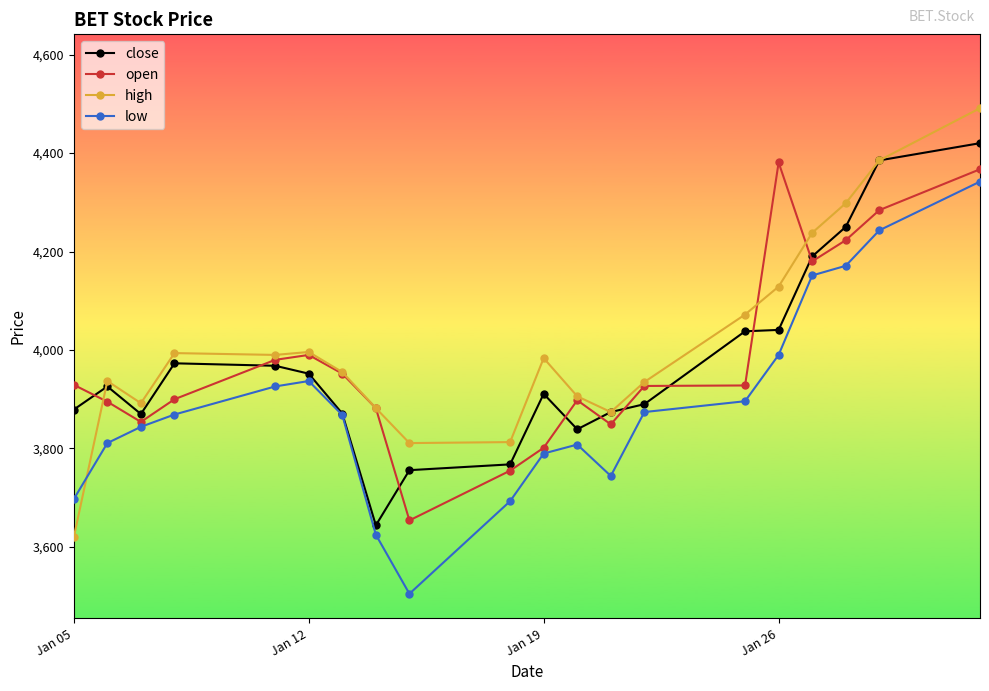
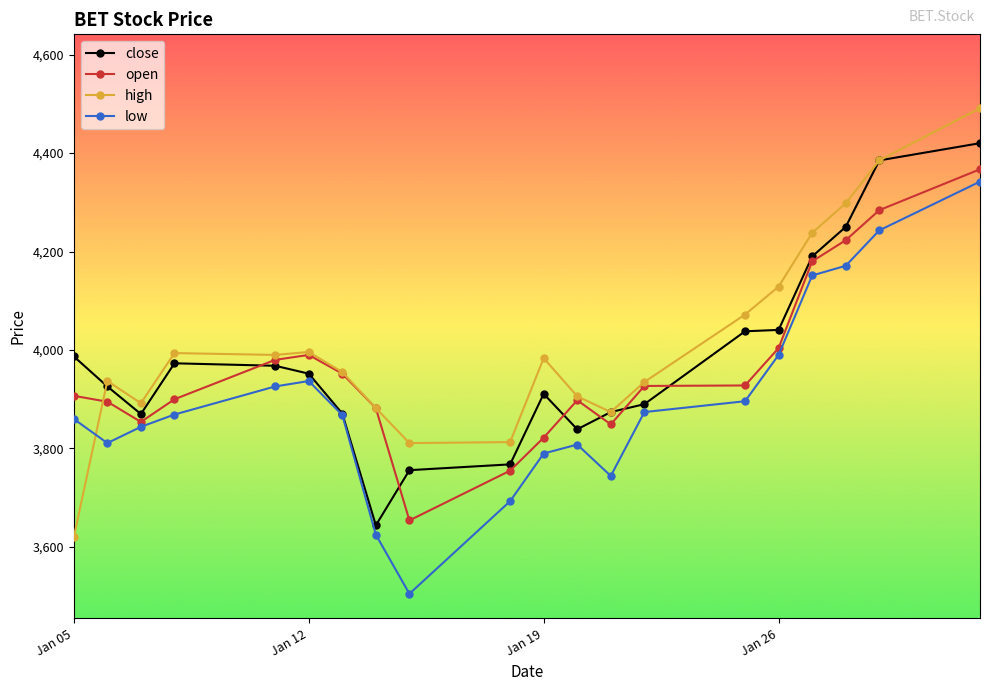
  {
    "close": {
-     "Jan 05": "3,880",
+     "Jan 05": "3,990",
      "Jan 12": "3,950",
      "Jan 19": "3,910",
      "Jan 26": "4,040"
    },
    "open": {
-     "Jan 05": "3,930",
+     "Jan 05": "3,910",
      "Jan 12": "3,990",
-     "Jan 19": "3,800",
-     "Jan 26": "4,380"
+     "Jan 19": "3,820",
+     "Jan 26": "4,000"
    },
    "high": {
      "Jan 05": "3,620",
      "Jan 12": "4,000",
      "Jan 19": "3,980",
      "Jan 26": "4,130"
    },
    "low": {
-     "Jan 05": "3,700",
+     "Jan 05": "3,860",
      "Jan 12": "3,940",
      "Jan 19": "3,790",
      "Jan 26": "3,990"
    }
  }
